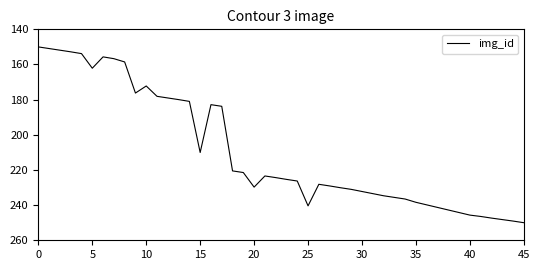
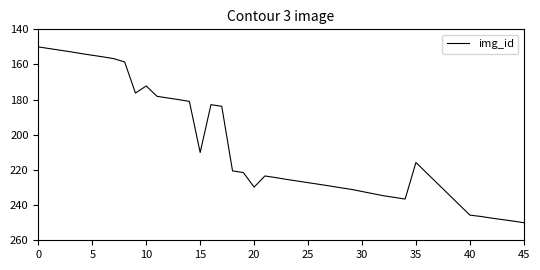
  {
    "0": 150,
-   "5": 162,
+   "5": 155,
    "10": 172,
    "15": 210,
    "20": 230,
-   "25": 240,
-   "35": 238,
+   "25": 227,
+   "35": 216,
    "40": 246,
    "45": 250
  }
